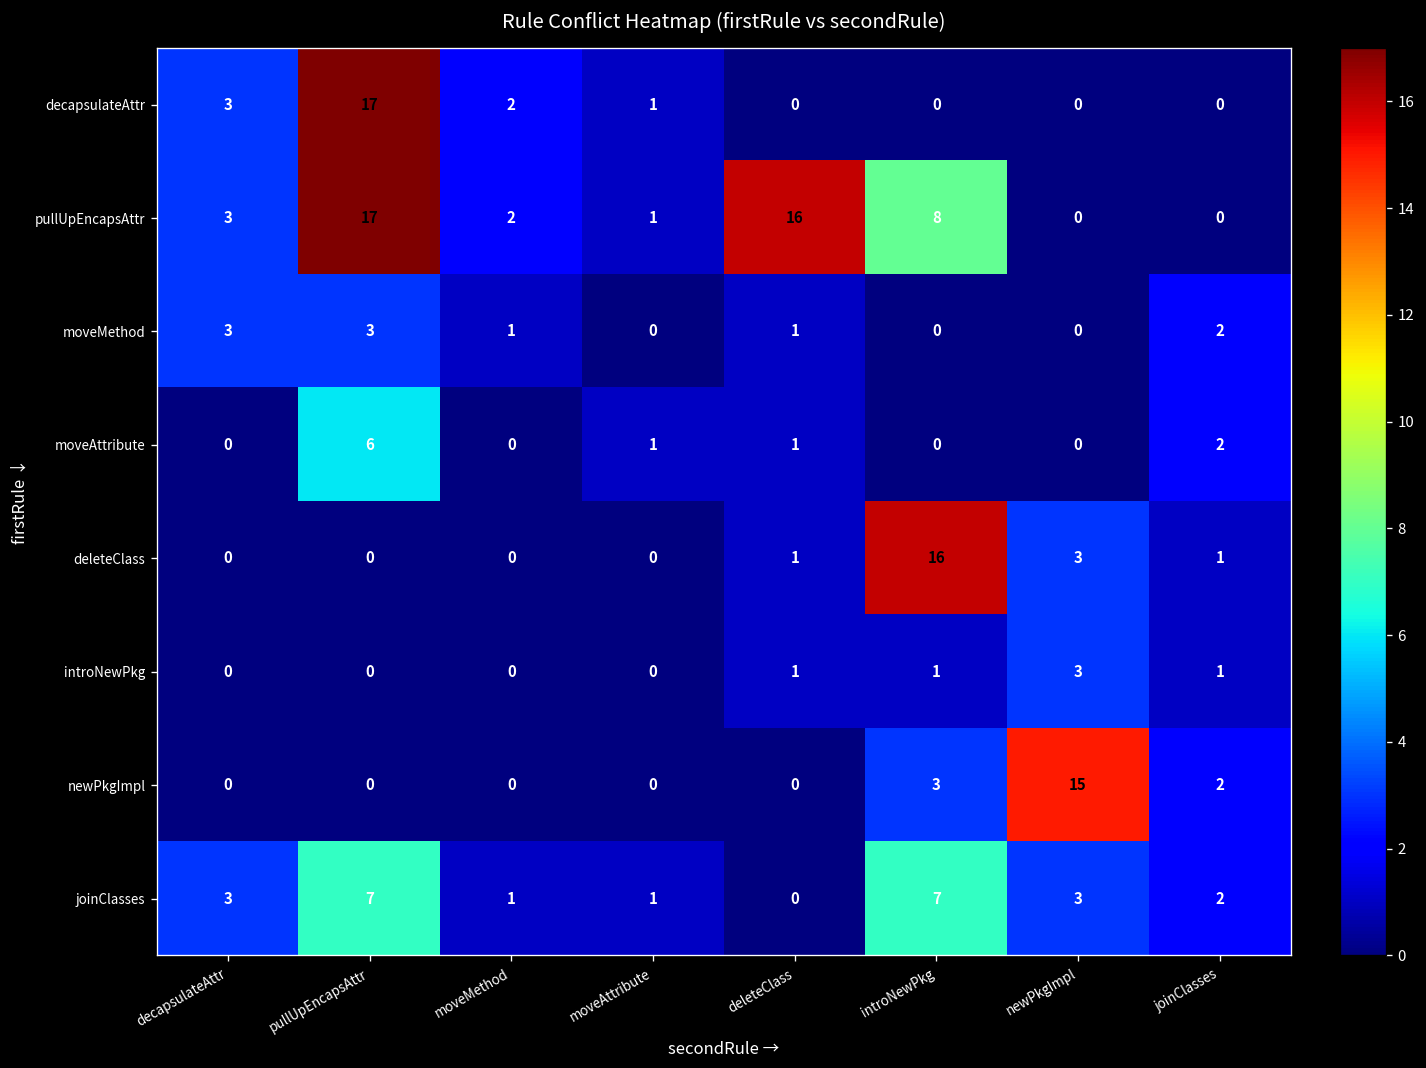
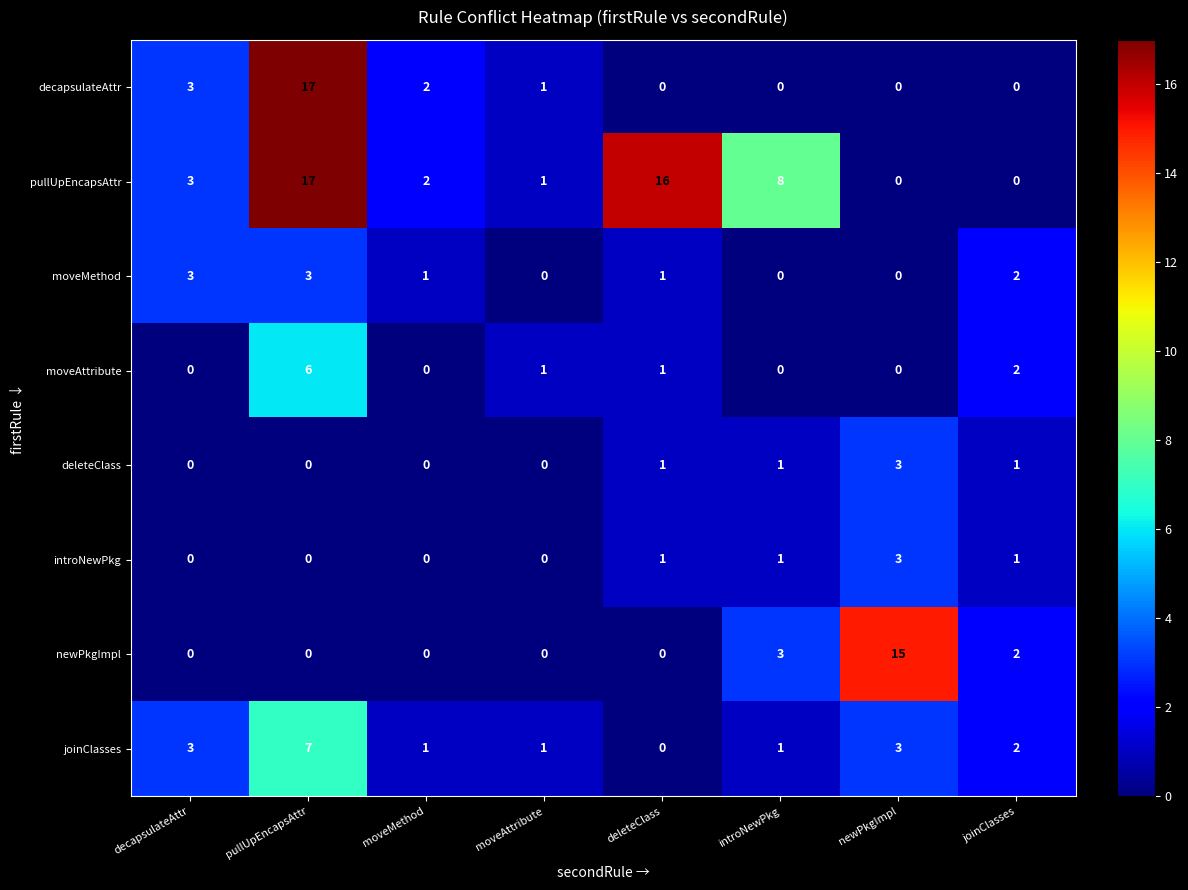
  {
    "decapsulateAttr": {
      "decapsulateAttr": 3,
      "pullUpEncapsAttr": 17,
      "moveMethod": 2,
      "moveAttribute": 1,
      "deleteClass": 0,
      "introNewPkg": 0,
      "newPkgImpl": 0,
      "joinClasses": 0
    },
    "pullUpEncapsAttr": {
      "decapsulateAttr": 3,
      "pullUpEncapsAttr": 17,
      "moveMethod": 2,
      "moveAttribute": 1,
      "deleteClass": 16,
      "introNewPkg": 8,
      "newPkgImpl": 0,
      "joinClasses": 0
    },
    "moveMethod": {
      "decapsulateAttr": 3,
      "pullUpEncapsAttr": 3,
      "moveMethod": 1,
      "moveAttribute": 0,
      "deleteClass": 1,
      "introNewPkg": 0,
      "newPkgImpl": 0,
      "joinClasses": 2
    },
    "moveAttribute": {
      "decapsulateAttr": 0,
      "pullUpEncapsAttr": 6,
      "moveMethod": 0,
      "moveAttribute": 1,
      "deleteClass": 1,
      "introNewPkg": 0,
      "newPkgImpl": 0,
      "joinClasses": 2
    },
    "deleteClass": {
      "decapsulateAttr": 0,
      "pullUpEncapsAttr": 0,
      "moveMethod": 0,
      "moveAttribute": 0,
      "deleteClass": 1,
-     "introNewPkg": 16,
+     "introNewPkg": 1,
      "newPkgImpl": 3,
      "joinClasses": 1
    },
    "introNewPkg": {
      "decapsulateAttr": 0,
      "pullUpEncapsAttr": 0,
      "moveMethod": 0,
      "moveAttribute": 0,
      "deleteClass": 1,
      "introNewPkg": 1,
      "newPkgImpl": 3,
      "joinClasses": 1
    },
    "newPkgImpl": {
      "decapsulateAttr": 0,
      "pullUpEncapsAttr": 0,
      "moveMethod": 0,
      "moveAttribute": 0,
      "deleteClass": 0,
      "introNewPkg": 3,
      "newPkgImpl": 15,
      "joinClasses": 2
    },
    "joinClasses": {
      "decapsulateAttr": 3,
      "pullUpEncapsAttr": 7,
      "moveMethod": 1,
      "moveAttribute": 1,
      "deleteClass": 0,
-     "introNewPkg": 7,
+     "introNewPkg": 1,
      "newPkgImpl": 3,
      "joinClasses": 2
    }
  }
